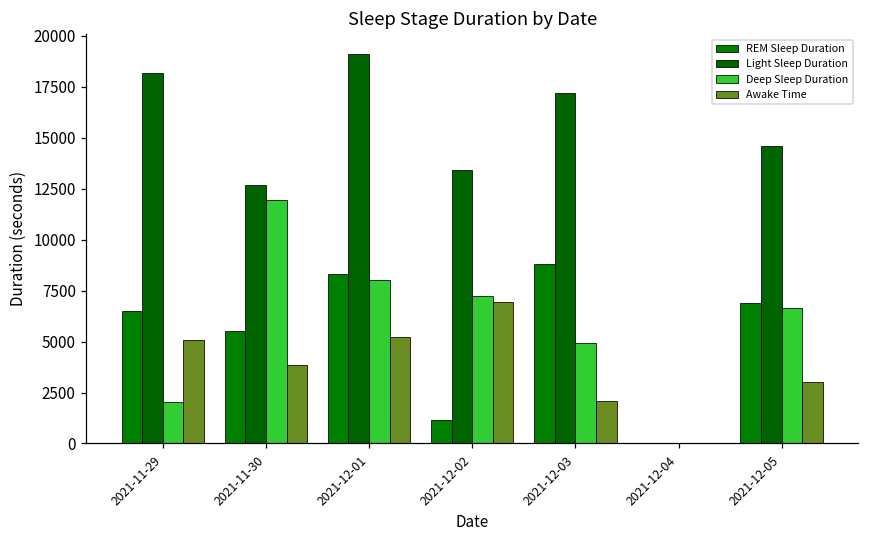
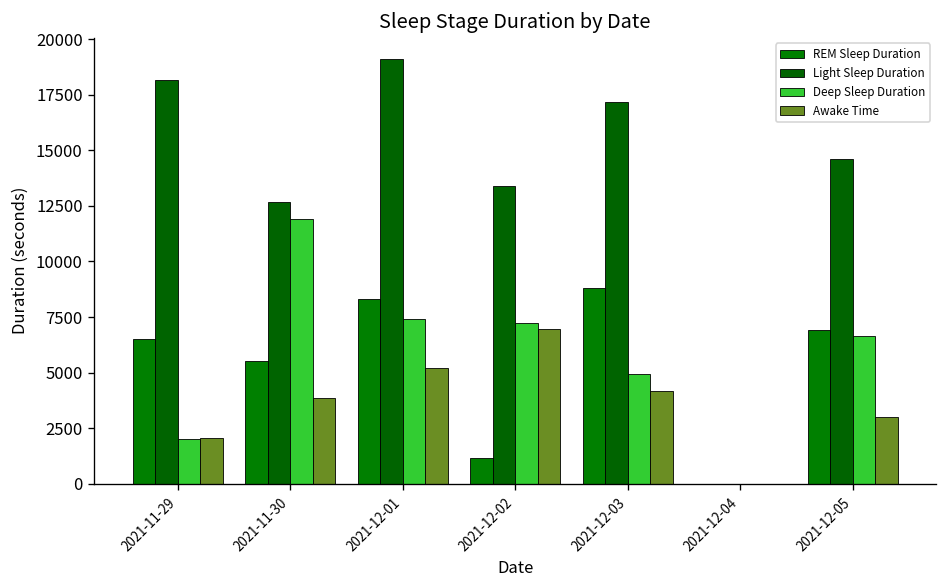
  {
    "Deep Sleep Duration": {
      "2021-11-29": 2000,
      "2021-11-30": 11900,
-     "2021-12-01": 8000,
+     "2021-12-01": 7400,
      "2021-12-02": 7200,
      "2021-12-03": 5000,
      "2021-12-04": 0,
      "2021-12-05": 6600
    },
    "Awake Time": {
-     "2021-11-29": 5100,
+     "2021-11-29": 2100,
      "2021-11-30": 3900,
      "2021-12-01": 5200,
      "2021-12-02": 7000,
-     "2021-12-03": 2100,
+     "2021-12-03": 4200,
      "2021-12-04": 0,
      "2021-12-05": 3000
    }
  }
